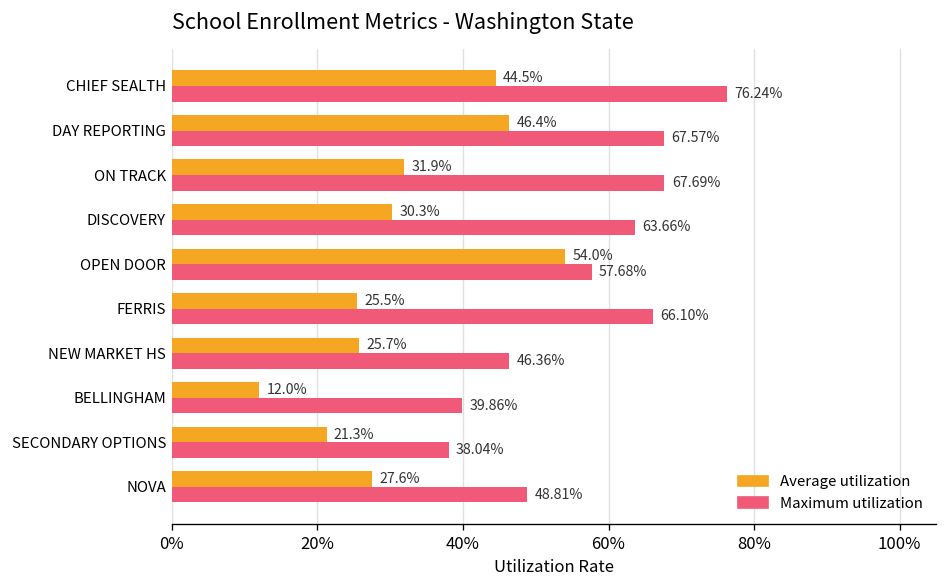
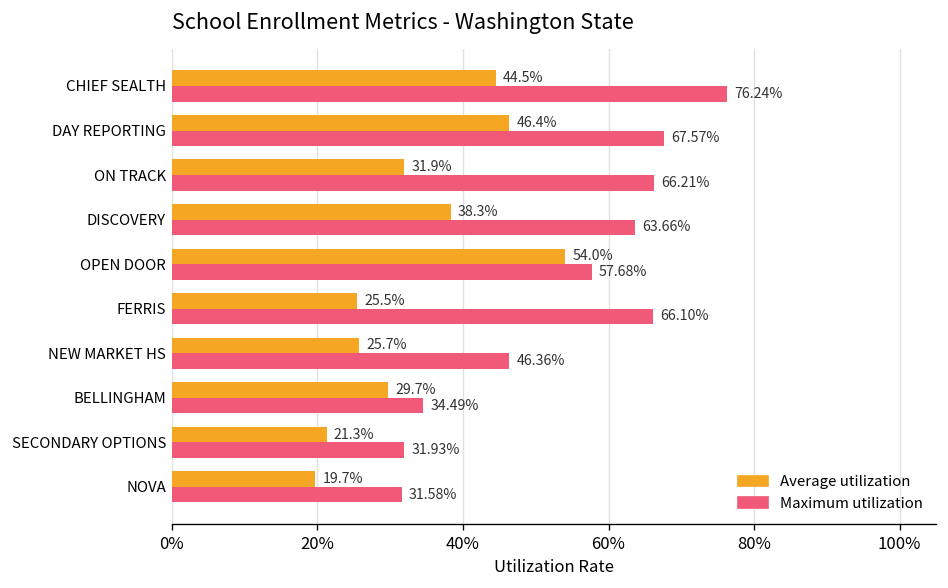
  {
    "Average utilization": {
      "CHIEF SEALTH": "44.5%",
      "DAY REPORTING": "46.4%",
      "ON TRACK": "31.9%",
-     "DISCOVERY": "30.3%",
+     "DISCOVERY": "38.3%",
      "OPEN DOOR": "54.0%",
      "FERRIS": "25.5%",
      "NEW MARKET HS": "25.7%",
-     "BELLINGHAM": "12.0%",
+     "BELLINGHAM": "29.7%",
      "SECONDARY OPTIONS": "21.3%",
-     "NOVA": "27.6%"
+     "NOVA": "19.7%"
    },
    "Maximum utilization": {
      "CHIEF SEALTH": "76.24%",
      "DAY REPORTING": "67.57%",
-     "ON TRACK": "67.69%",
+     "ON TRACK": "66.21%",
      "DISCOVERY": "63.66%",
      "OPEN DOOR": "57.68%",
      "FERRIS": "66.10%",
      "NEW MARKET HS": "46.36%",
-     "BELLINGHAM": "39.86%",
-     "SECONDARY OPTIONS": "38.04%",
-     "NOVA": "48.81%"
+     "BELLINGHAM": "34.49%",
+     "SECONDARY OPTIONS": "31.93%",
+     "NOVA": "31.58%"
    }
  }
